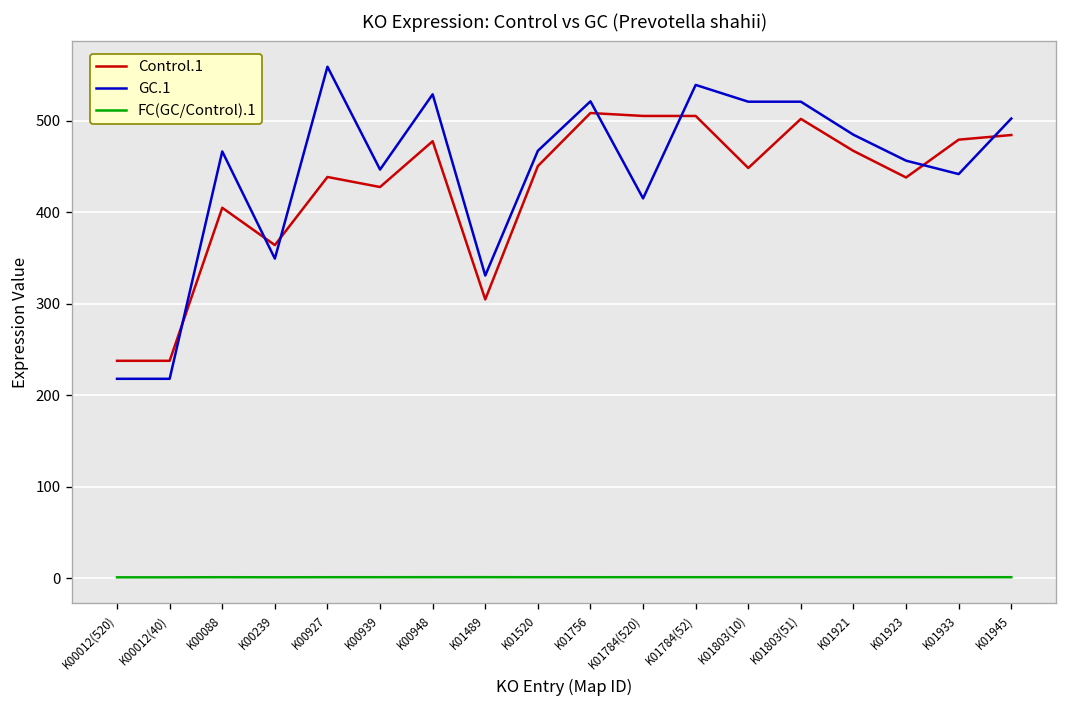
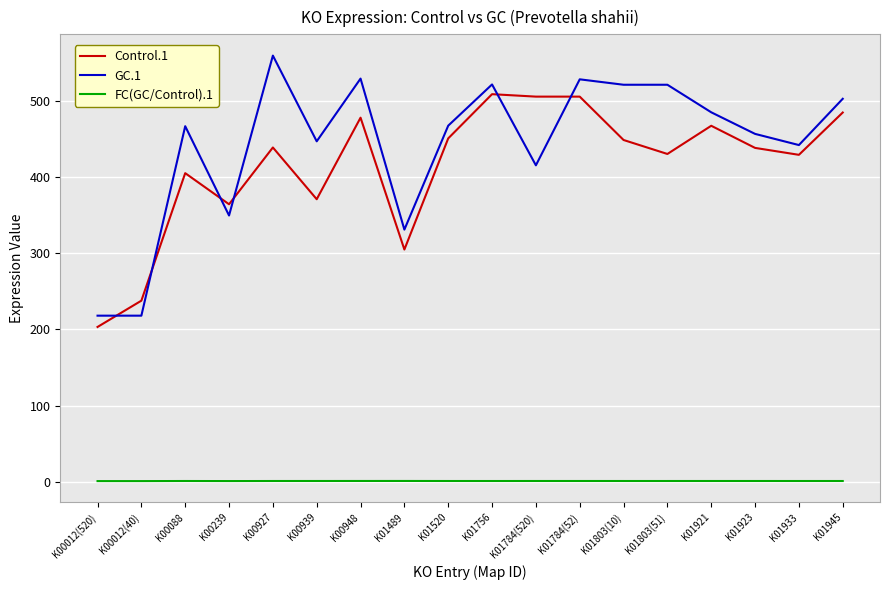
  {
    "Control.1": {
-     "K00012(520)": 240,
+     "K00012(520)": 200,
      "K00012(40)": 240,
      "K00088": 400,
      "K00239": 360,
      "K00927": 440,
-     "K00939": 430,
+     "K00939": 370,
      "K00948": 480,
      "K01489": 300,
      "K01520": 450,
      "K01756": 510,
      "K01784(520)": 510,
      "K01784(52)": 510,
      "K01803(10)": 450,
-     "K01803(51)": 500,
+     "K01803(51)": 430,
      "K01921": 470,
      "K01923": 440,
-     "K01933": 480,
+     "K01933": 430,
      "K01945": 480
    },
    "GC.1": {
      "K00012(520)": 220,
      "K00012(40)": 220,
      "K00088": 470,
      "K00239": 350,
      "K00927": 560,
      "K00939": 450,
      "K00948": 530,
      "K01489": 330,
      "K01520": 470,
      "K01756": 520,
      "K01784(520)": 420,
-     "K01784(52)": 540,
+     "K01784(52)": 530,
      "K01803(10)": 520,
      "K01803(51)": 520,
      "K01921": 480,
      "K01923": 460,
      "K01933": 440,
      "K01945": 500
    },
    "FC(GC/Control).1": {
      "K00012(520)": 0,
      "K00012(40)": 0,
      "K00088": 0,
      "K00239": 0,
      "K00927": 0,
      "K00939": 0,
      "K00948": 0,
      "K01489": 0,
      "K01520": 0,
      "K01756": 0,
      "K01784(520)": 0,
      "K01784(52)": 0,
      "K01803(10)": 0,
      "K01803(51)": 0,
      "K01921": 0,
      "K01923": 0,
      "K01933": 0,
      "K01945": 0
    }
  }
